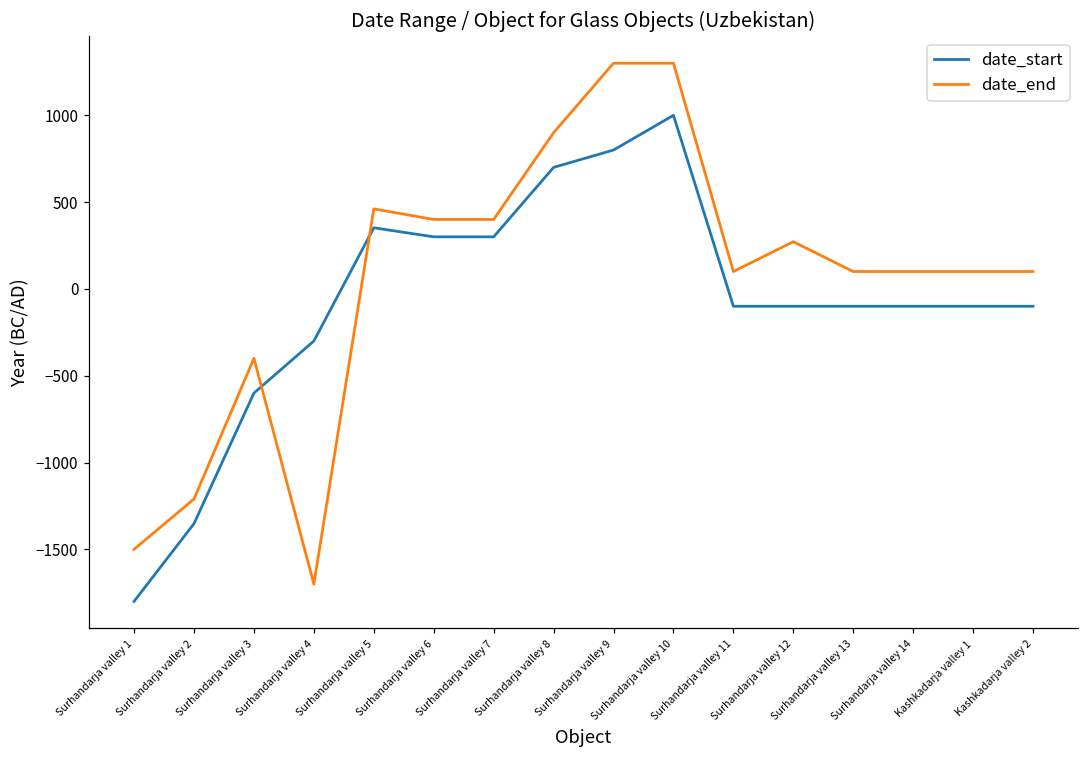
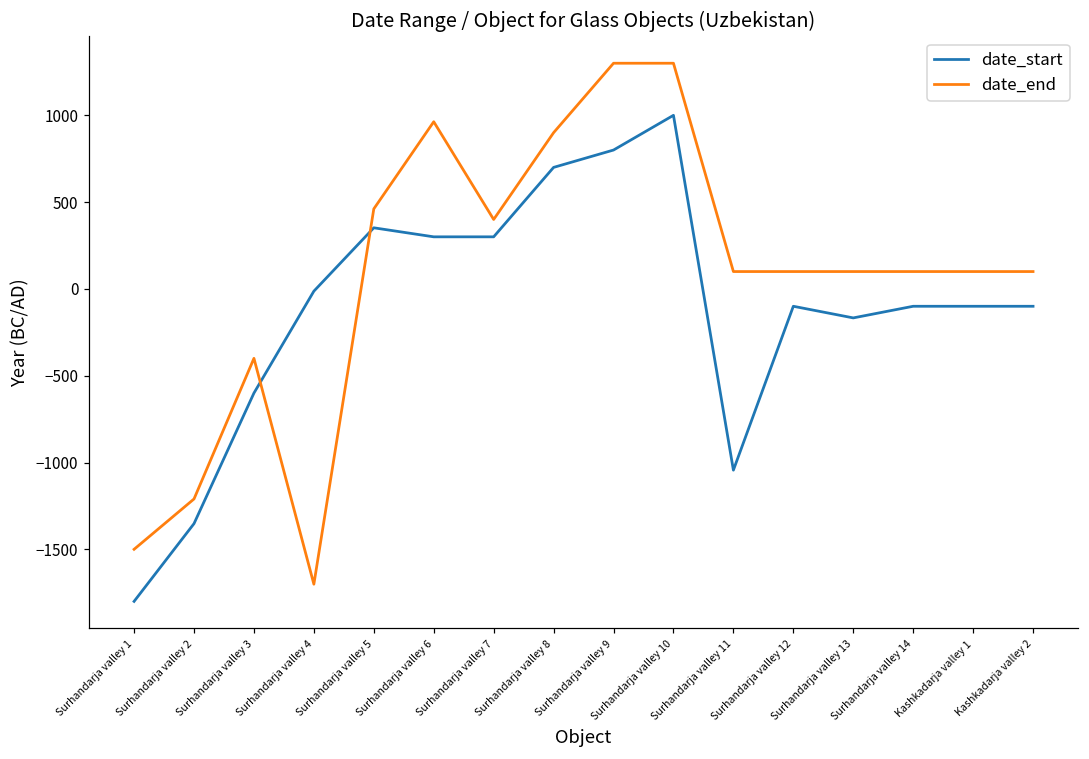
  {
    "date_start": {
      "Surhandarja valley 1": -1800,
      "Surhandarja valley 2": -1350,
      "Surhandarja valley 3": -600,
-     "Surhandarja valley 4": -300,
+     "Surhandarja valley 4": -10,
      "Surhandarja valley 5": 350,
      "Surhandarja valley 6": 300,
      "Surhandarja valley 7": 300,
      "Surhandarja valley 8": 700,
      "Surhandarja valley 9": 800,
      "Surhandarja valley 10": 1000,
-     "Surhandarja valley 11": -100,
+     "Surhandarja valley 11": -1040,
      "Surhandarja valley 12": -100,
-     "Surhandarja valley 13": -100,
+     "Surhandarja valley 13": -170,
      "Surhandarja valley 14": -100,
      "Kashkadarja valley 1": -100,
      "Kashkadarja valley 2": -100
    },
    "date_end": {
      "Surhandarja valley 1": -1500,
      "Surhandarja valley 2": -1210,
      "Surhandarja valley 3": -400,
      "Surhandarja valley 4": -1700,
      "Surhandarja valley 5": 460,
-     "Surhandarja valley 6": 400,
+     "Surhandarja valley 6": 960,
      "Surhandarja valley 7": 400,
      "Surhandarja valley 8": 900,
      "Surhandarja valley 9": 1300,
      "Surhandarja valley 10": 1300,
      "Surhandarja valley 11": 100,
-     "Surhandarja valley 12": 270,
+     "Surhandarja valley 12": 100,
      "Surhandarja valley 13": 100,
      "Surhandarja valley 14": 100,
      "Kashkadarja valley 1": 100,
      "Kashkadarja valley 2": 100
    }
  }
